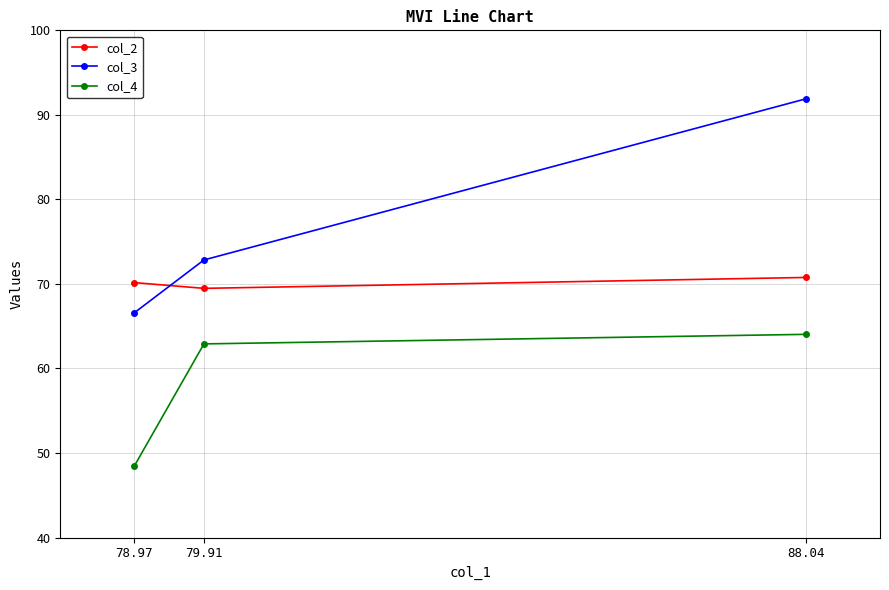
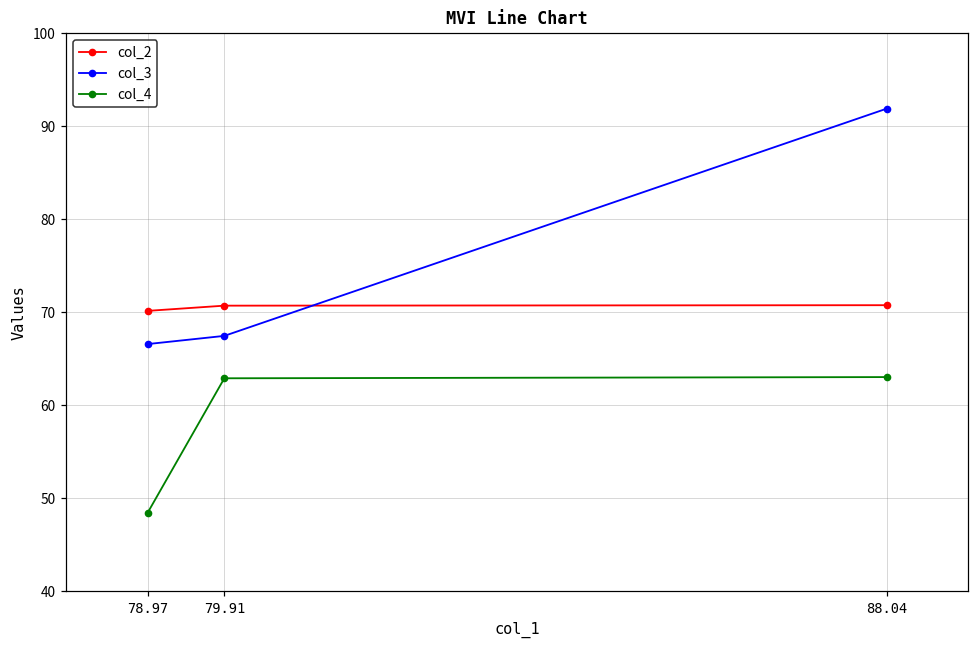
  {
    "col_2": {
      "78.97": 70,
-     "79.91": 69,
+     "79.91": 71,
      "88.04": 71
    },
    "col_3": {
      "78.97": 67,
-     "79.91": 73,
+     "79.91": 67,
      "88.04": 92
    },
    "col_4": {
      "78.97": 48,
      "79.91": 63,
-     "88.04": 64
+     "88.04": 63
    }
  }
